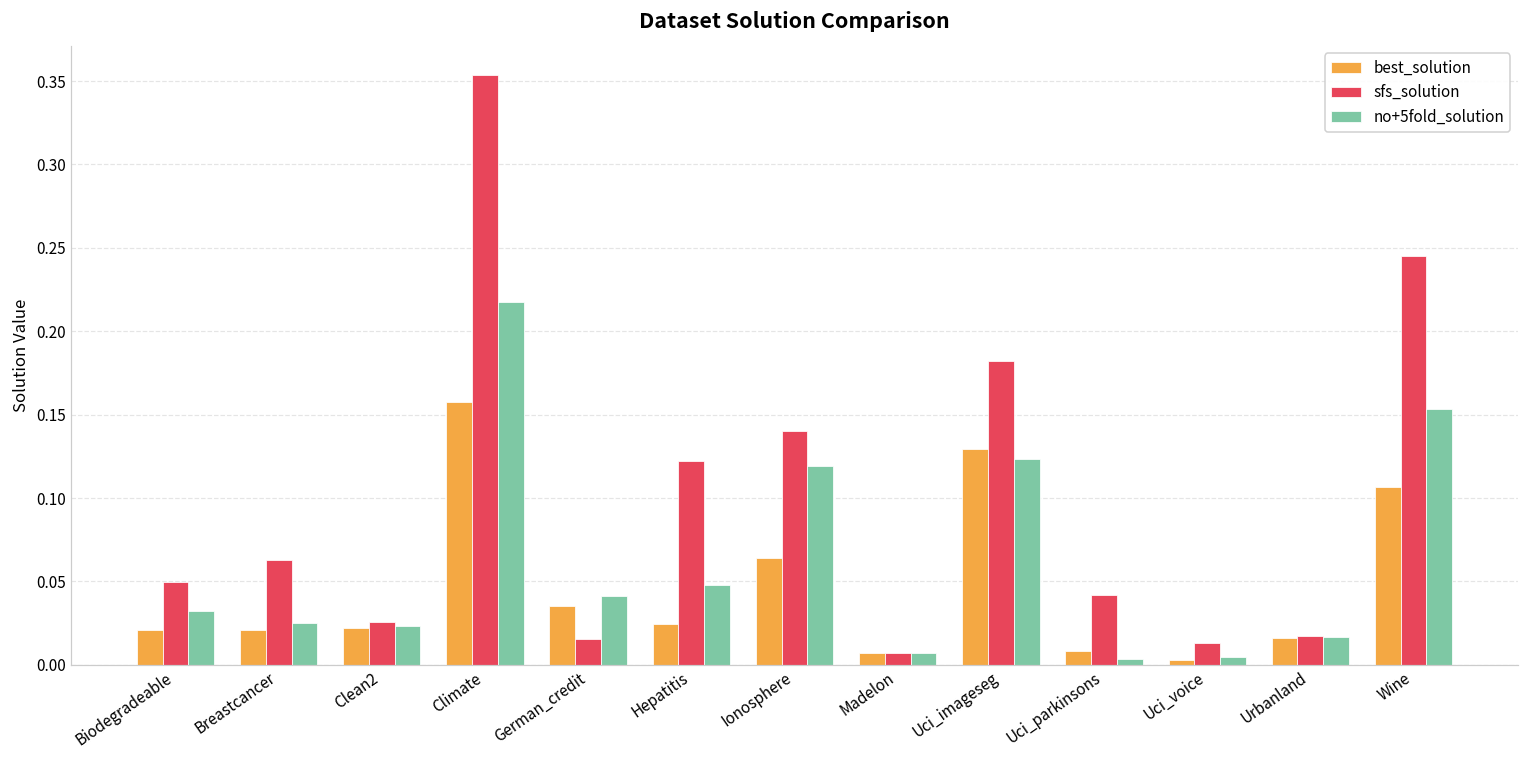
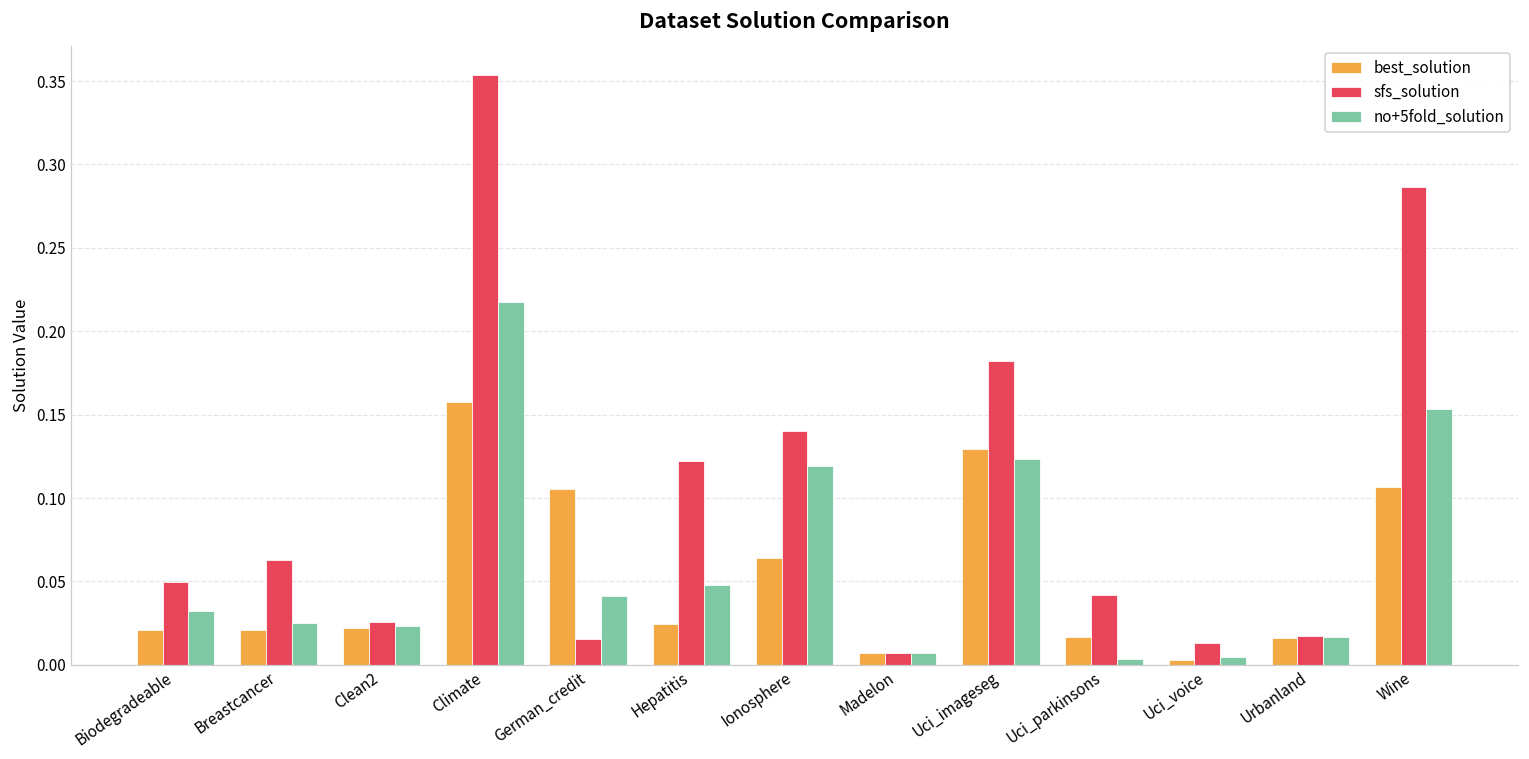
  {
    "best_solution": {
      "Biodegradeable": 0.021,
      "Breastcancer": 0.021,
      "Clean2": 0.022,
      "Climate": 0.158,
-     "German_credit": 0.035,
+     "German_credit": 0.105,
      "Hepatitis": 0.024,
      "Ionosphere": 0.064,
      "Madelon": 0.007,
      "Uci_imageseg": 0.130,
-     "Uci_parkinsons": 0.009,
+     "Uci_parkinsons": 0.017,
      "Uci_voice": 0.003,
      "Urbanland": 0.016,
      "Wine": 0.106
    },
    "sfs_solution": {
      "Biodegradeable": 0.050,
      "Breastcancer": 0.063,
      "Clean2": 0.026,
      "Climate": 0.353,
      "German_credit": 0.015,
      "Hepatitis": 0.122,
      "Ionosphere": 0.140,
      "Madelon": 0.007,
      "Uci_imageseg": 0.182,
      "Uci_parkinsons": 0.042,
      "Uci_voice": 0.013,
      "Urbanland": 0.017,
-     "Wine": 0.245
+     "Wine": 0.287
    },
    "no+5fold_solution": {
      "Biodegradeable": 0.032,
      "Breastcancer": 0.025,
      "Clean2": 0.023,
      "Climate": 0.218,
      "German_credit": 0.041,
      "Hepatitis": 0.048,
      "Ionosphere": 0.119,
      "Madelon": 0.007,
      "Uci_imageseg": 0.123,
      "Uci_parkinsons": 0.004,
      "Uci_voice": 0.005,
      "Urbanland": 0.016,
      "Wine": 0.153
    }
  }
